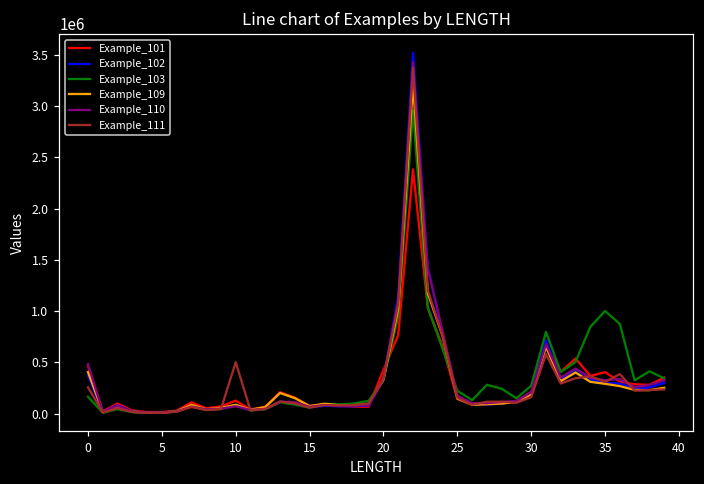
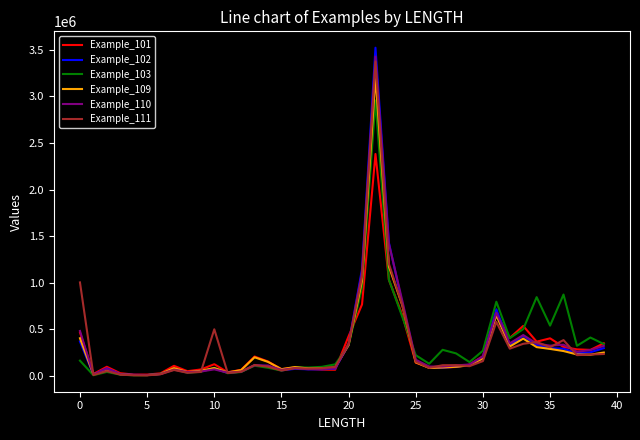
  {
    "Example_101": {
      "10": 100000,
      "20": 400000,
      "35": 400000
    },
    "Example_102": {
      "0": 400000
    },
    "Example_103": {
      "0": 200000,
      "25": 200000,
      "30": 300000,
-     "35": 1000000
+     "35": 500000
    },
    "Example_109": {
      "0": 400000
    },
    "Example_111": {
-     "0": 300000,
+     "0": 1000000,
      "10": 500000,
      "30": 200000
    }
  }
